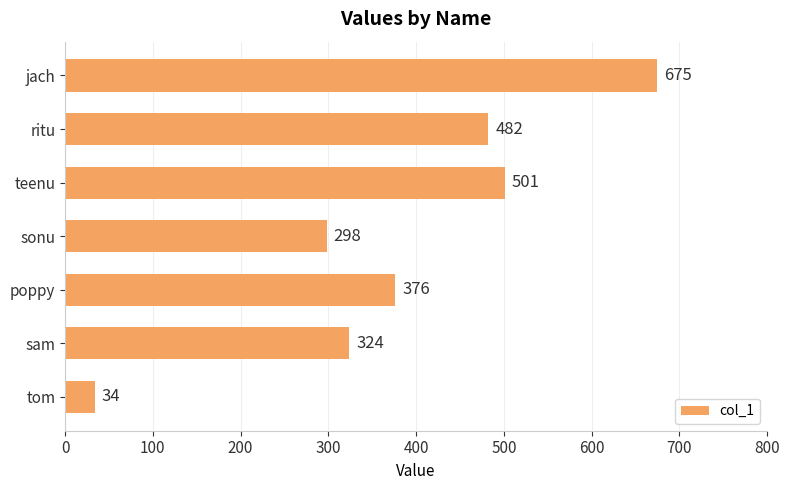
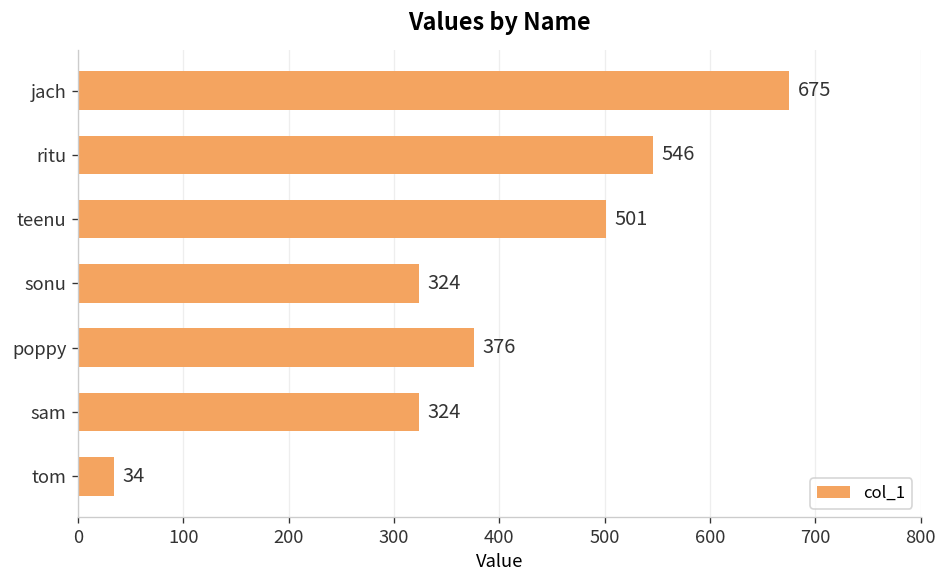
  {
    "jach": 675,
-   "ritu": 482,
+   "ritu": 546,
    "teenu": 501,
-   "sonu": 298,
+   "sonu": 324,
    "poppy": 376,
    "sam": 324,
    "tom": 34
  }
